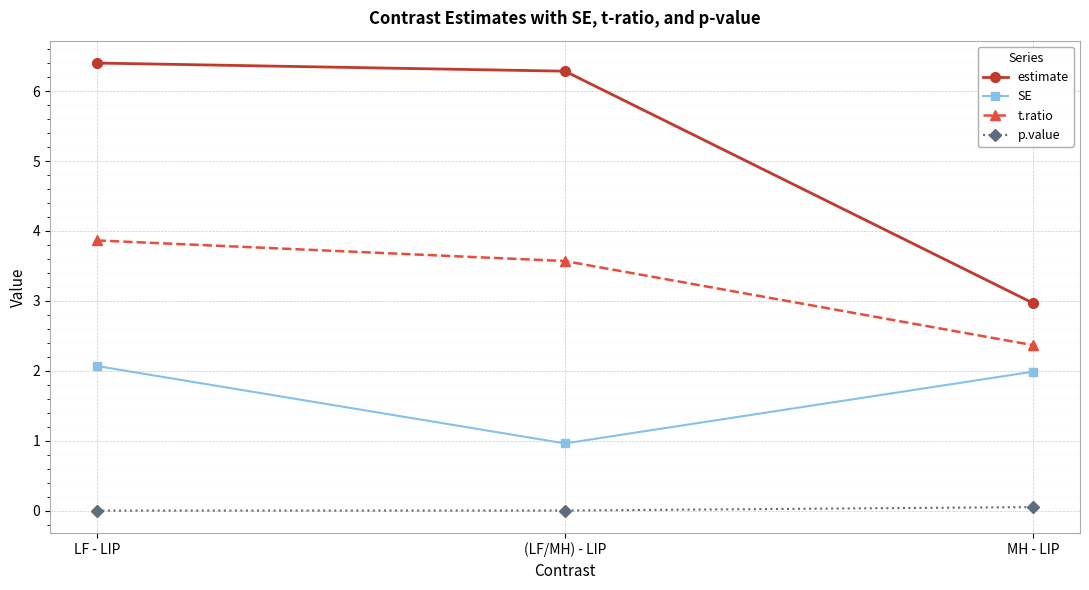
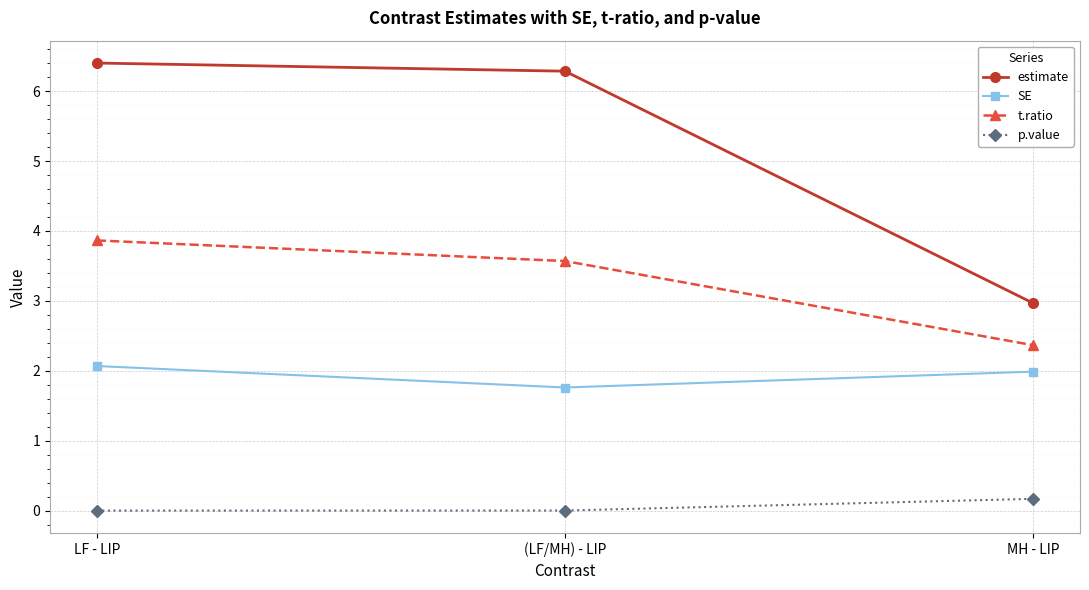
  {
    "SE": {
      "LF - LIP": 2.1,
-     "(LF/MH) - LIP": 1.0,
+     "(LF/MH) - LIP": 1.8,
      "MH - LIP": 2.0
    },
    "p.value": {
      "LF - LIP": 0.0,
      "(LF/MH) - LIP": 0.0,
-     "MH - LIP": 0.1
+     "MH - LIP": 0.2
    }
  }
